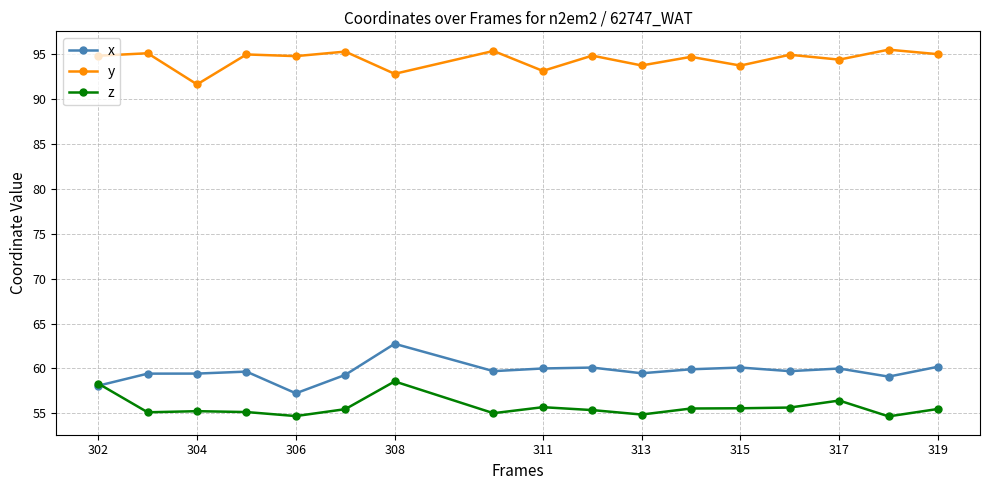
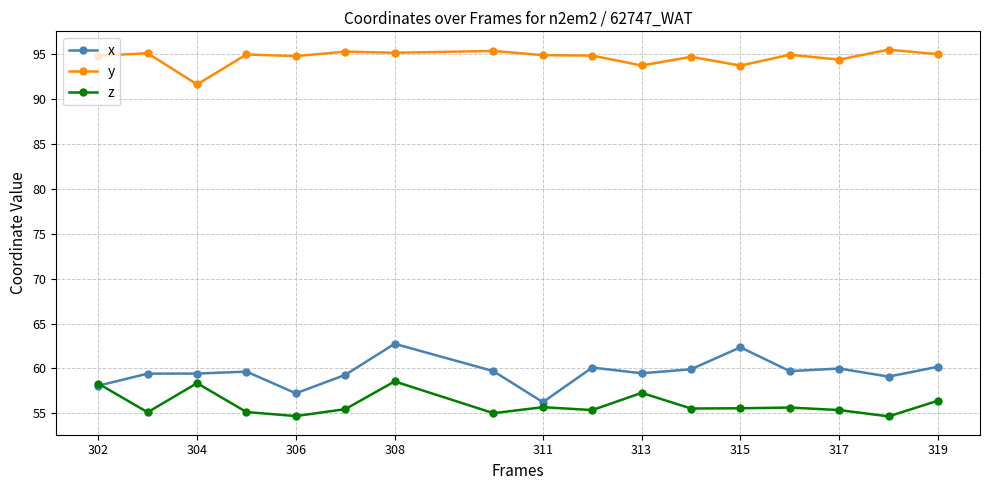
  {
    "x": {
      "304": 59,
      "306": 57,
      "308": 63,
-     "311": 60,
+     "311": 56,
      "313": 59,
-     "315": 60,
+     "315": 62,
      "317": 60,
      "319": 60
    },
    "y": {
      "304": 92,
      "306": 95,
-     "308": 93,
-     "311": 93,
+     "308": 95,
+     "311": 95,
      "313": 94,
      "315": 94,
      "317": 94,
      "319": 95
    },
    "z": {
-     "304": 55,
+     "304": 58,
      "306": 55,
      "308": 59,
      "311": 56,
-     "313": 55,
+     "313": 57,
      "315": 56,
-     "317": 56,
-     "319": 55
+     "317": 55,
+     "319": 56
    }
  }
